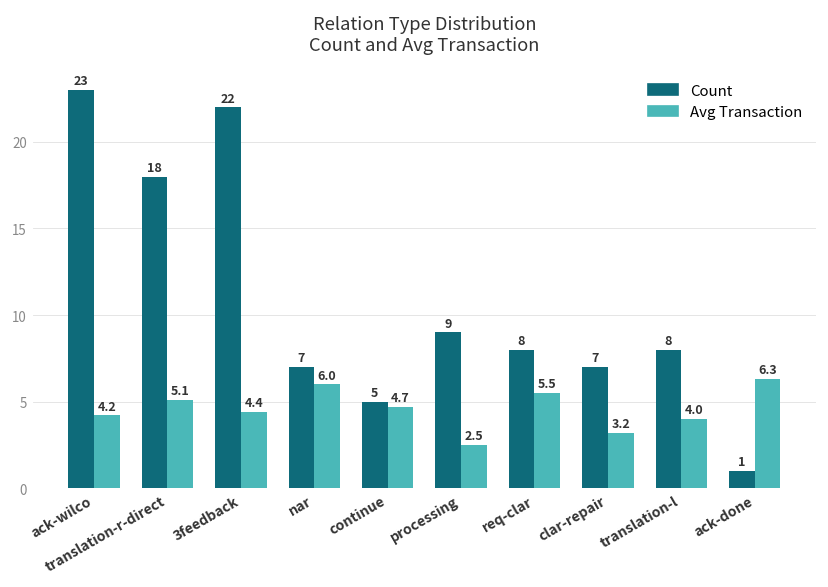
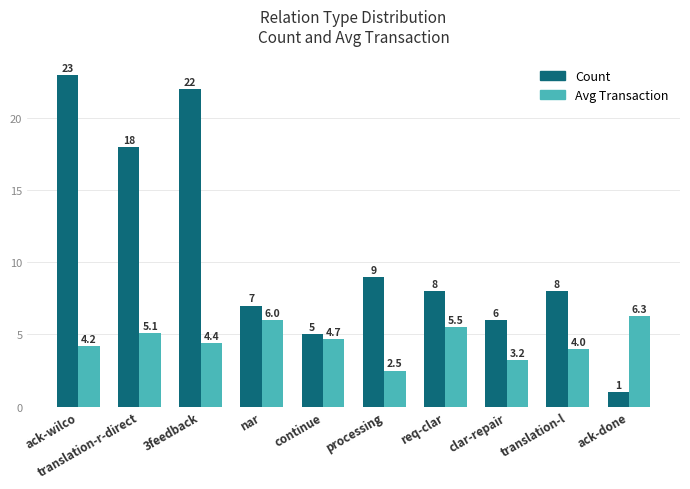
  {
    "Count": {
      "ack-wilco": 23,
      "translation-r-direct": 18,
      "3feedback": 22,
      "nar": 7,
      "continue": 5,
      "processing": 9,
      "req-clar": 8,
-     "clar-repair": 7,
+     "clar-repair": 6,
      "translation-l": 8,
      "ack-done": 1
    },
    "Avg Transaction": {
      "ack-wilco": 4.2,
      "translation-r-direct": 5.1,
      "3feedback": 4.4,
      "nar": 6.0,
      "continue": 4.7,
      "processing": 2.5,
      "req-clar": 5.5,
      "clar-repair": 3.2,
      "translation-l": 4.0,
      "ack-done": 6.3
    }
  }
